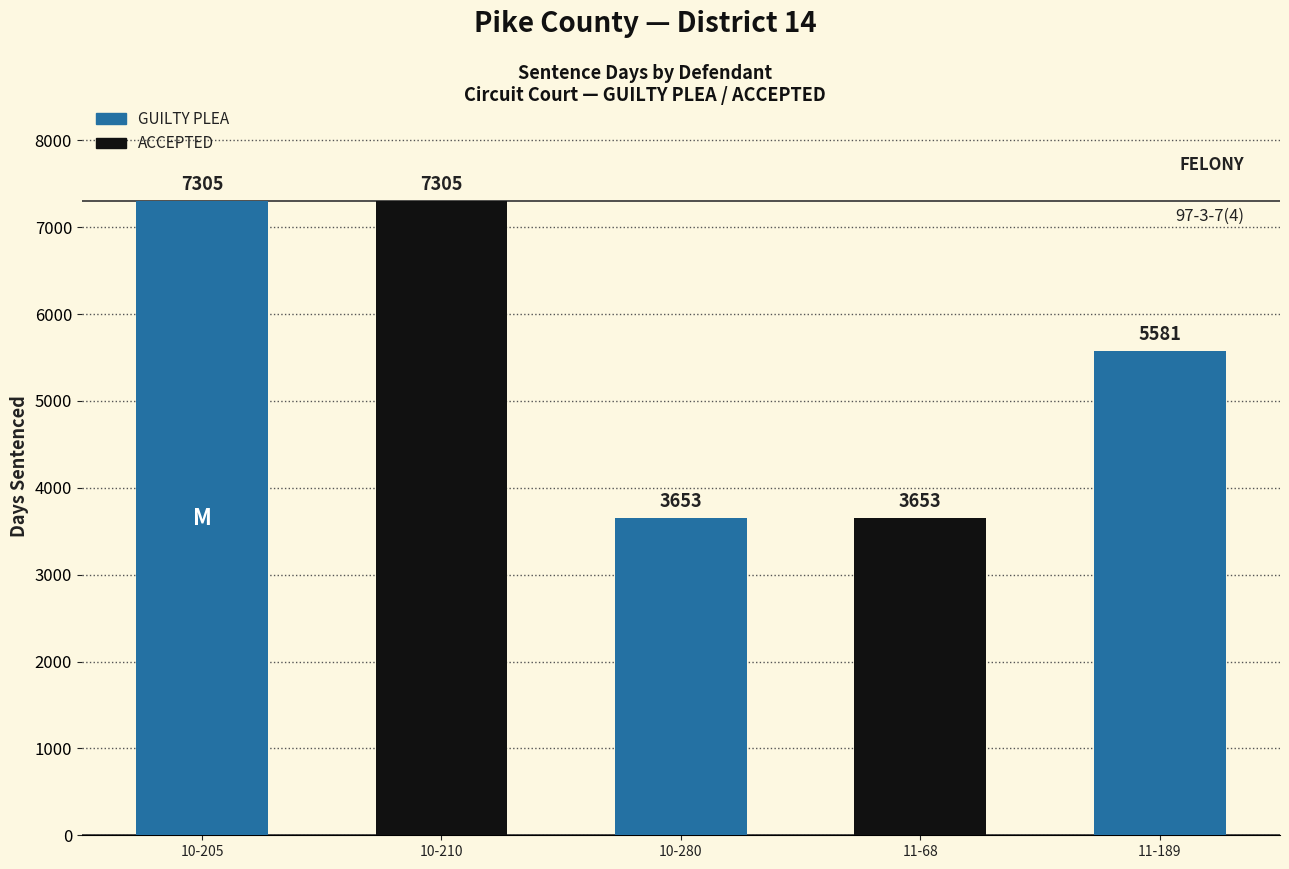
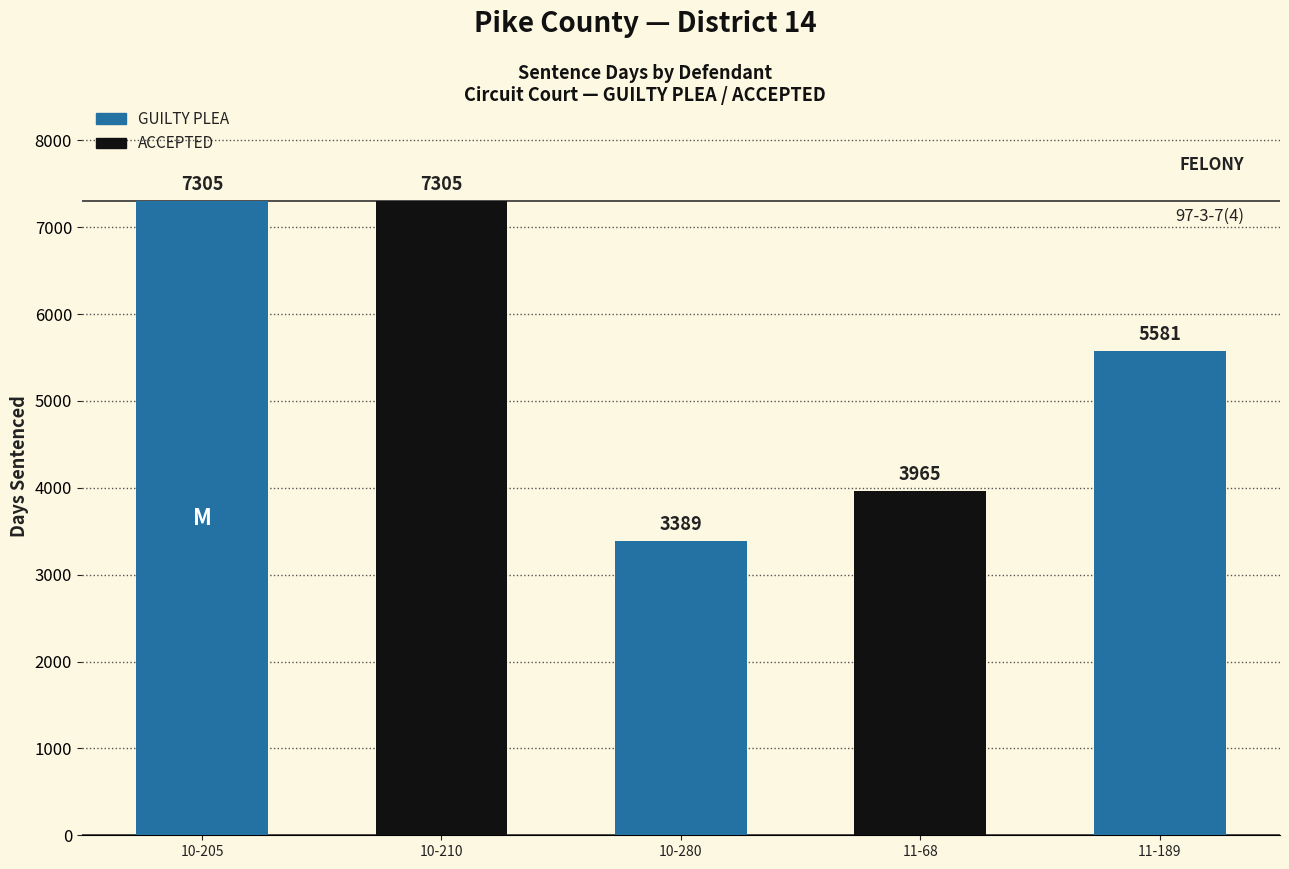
  {
    "10-205": 7305,
    "10-210": 7305,
-   "10-280": 3653,
-   "11-68": 3653,
+   "10-280": 3389,
+   "11-68": 3965,
    "11-189": 5581
  }
